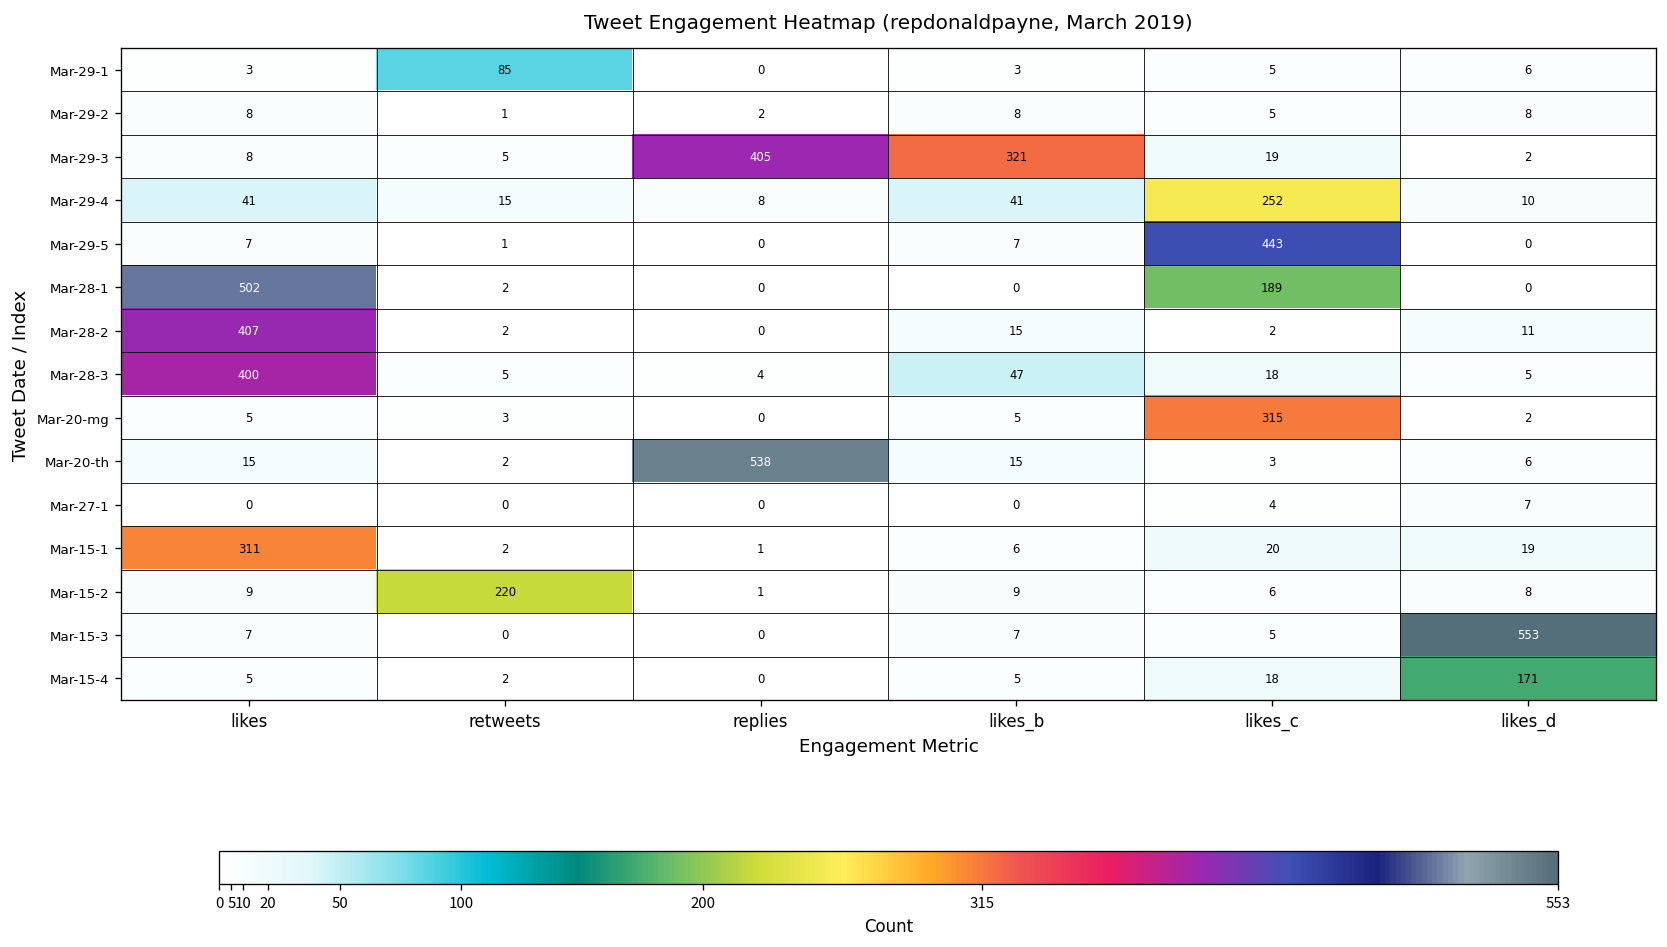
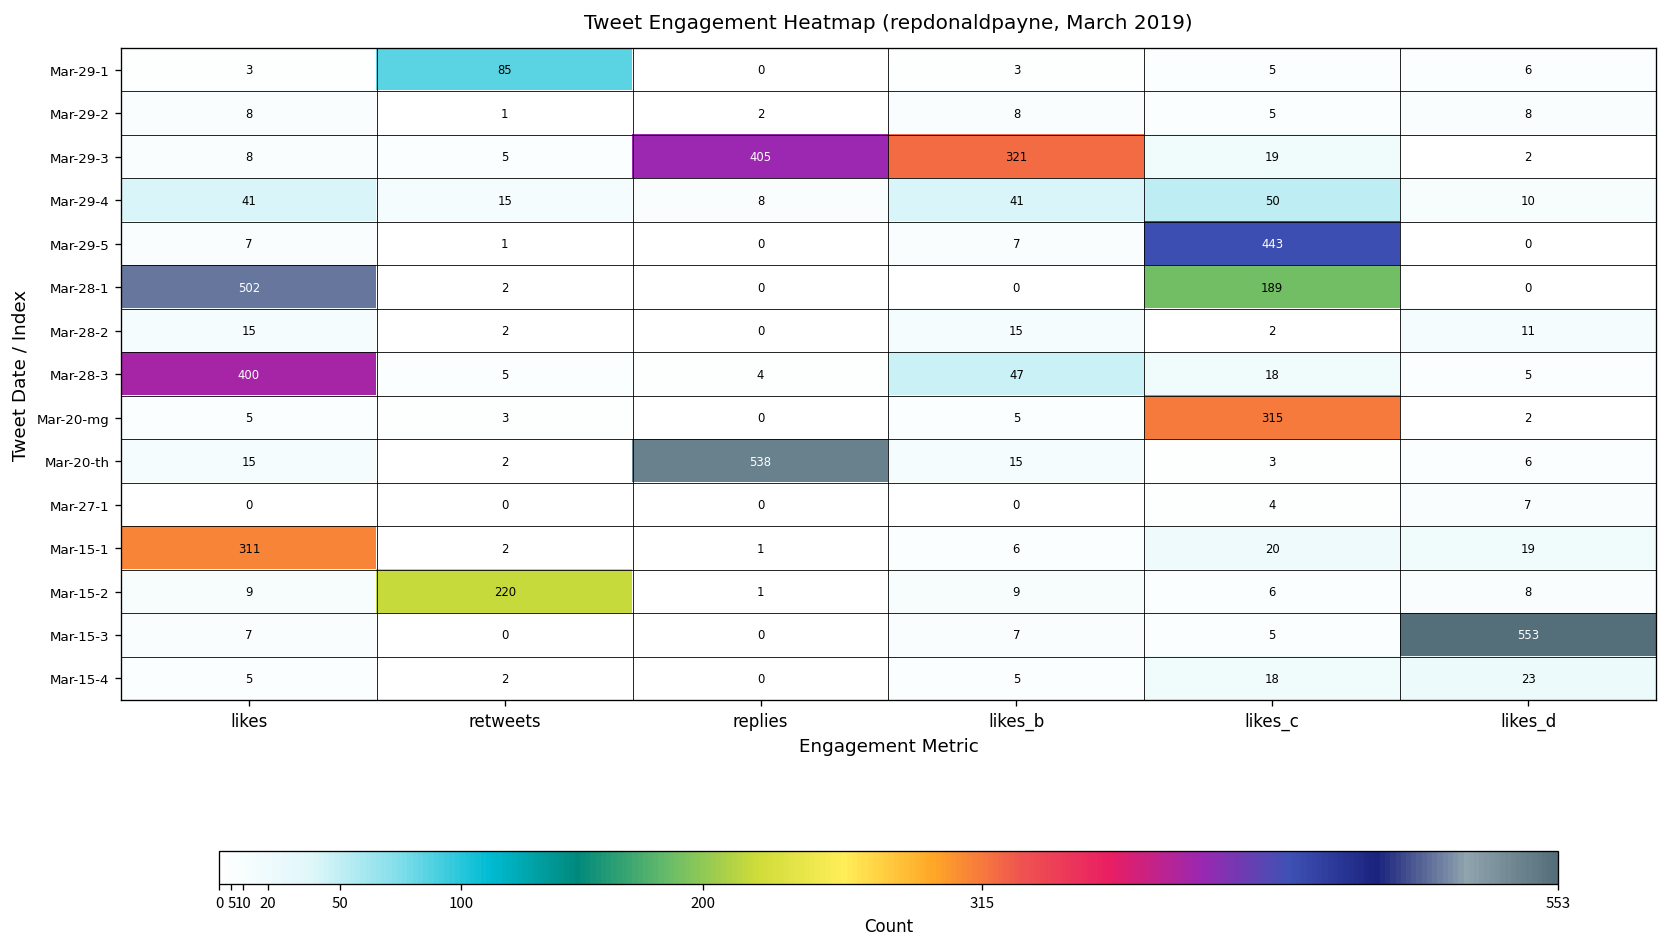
  {
    "Mar-29-1": {
      "likes": 3,
      "retweets": 85,
      "replies": 0,
      "likes_b": 3,
      "likes_c": 5,
      "likes_d": 6
    },
    "Mar-29-2": {
      "likes": 8,
      "retweets": 1,
      "replies": 2,
      "likes_b": 8,
      "likes_c": 5,
      "likes_d": 8
    },
    "Mar-29-3": {
      "likes": 8,
      "retweets": 5,
      "replies": 405,
      "likes_b": 321,
      "likes_c": 19,
      "likes_d": 2
    },
    "Mar-29-4": {
      "likes": 41,
      "retweets": 15,
      "replies": 8,
      "likes_b": 41,
-     "likes_c": 252,
+     "likes_c": 50,
      "likes_d": 10
    },
    "Mar-29-5": {
      "likes": 7,
      "retweets": 1,
      "replies": 0,
      "likes_b": 7,
      "likes_c": 443,
      "likes_d": 0
    },
    "Mar-28-1": {
      "likes": 502,
      "retweets": 2,
      "replies": 0,
      "likes_b": 0,
      "likes_c": 189,
      "likes_d": 0
    },
    "Mar-28-2": {
-     "likes": 407,
+     "likes": 15,
      "retweets": 2,
      "replies": 0,
      "likes_b": 15,
      "likes_c": 2,
      "likes_d": 11
    },
    "Mar-28-3": {
      "likes": 400,
      "retweets": 5,
      "replies": 4,
      "likes_b": 47,
      "likes_c": 18,
      "likes_d": 5
    },
    "Mar-20-mg": {
      "likes": 5,
      "retweets": 3,
      "replies": 0,
      "likes_b": 5,
      "likes_c": 315,
      "likes_d": 2
    },
    "Mar-20-th": {
      "likes": 15,
      "retweets": 2,
      "replies": 538,
      "likes_b": 15,
      "likes_c": 3,
      "likes_d": 6
    },
    "Mar-27-1": {
      "likes": 0,
      "retweets": 0,
      "replies": 0,
      "likes_b": 0,
      "likes_c": 4,
      "likes_d": 7
    },
    "Mar-15-1": {
      "likes": 311,
      "retweets": 2,
      "replies": 1,
      "likes_b": 6,
      "likes_c": 20,
      "likes_d": 19
    },
    "Mar-15-2": {
      "likes": 9,
      "retweets": 220,
      "replies": 1,
      "likes_b": 9,
      "likes_c": 6,
      "likes_d": 8
    },
    "Mar-15-3": {
      "likes": 7,
      "retweets": 0,
      "replies": 0,
      "likes_b": 7,
      "likes_c": 5,
      "likes_d": 553
    },
    "Mar-15-4": {
      "likes": 5,
      "retweets": 2,
      "replies": 0,
      "likes_b": 5,
      "likes_c": 18,
-     "likes_d": 171
+     "likes_d": 23
    }
  }
